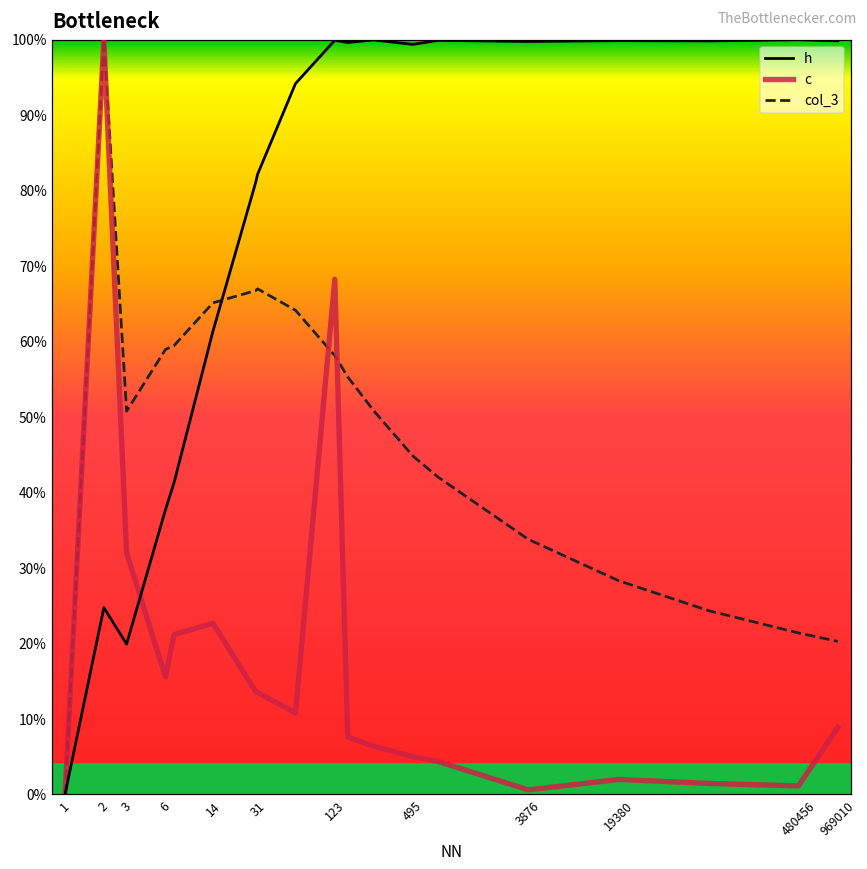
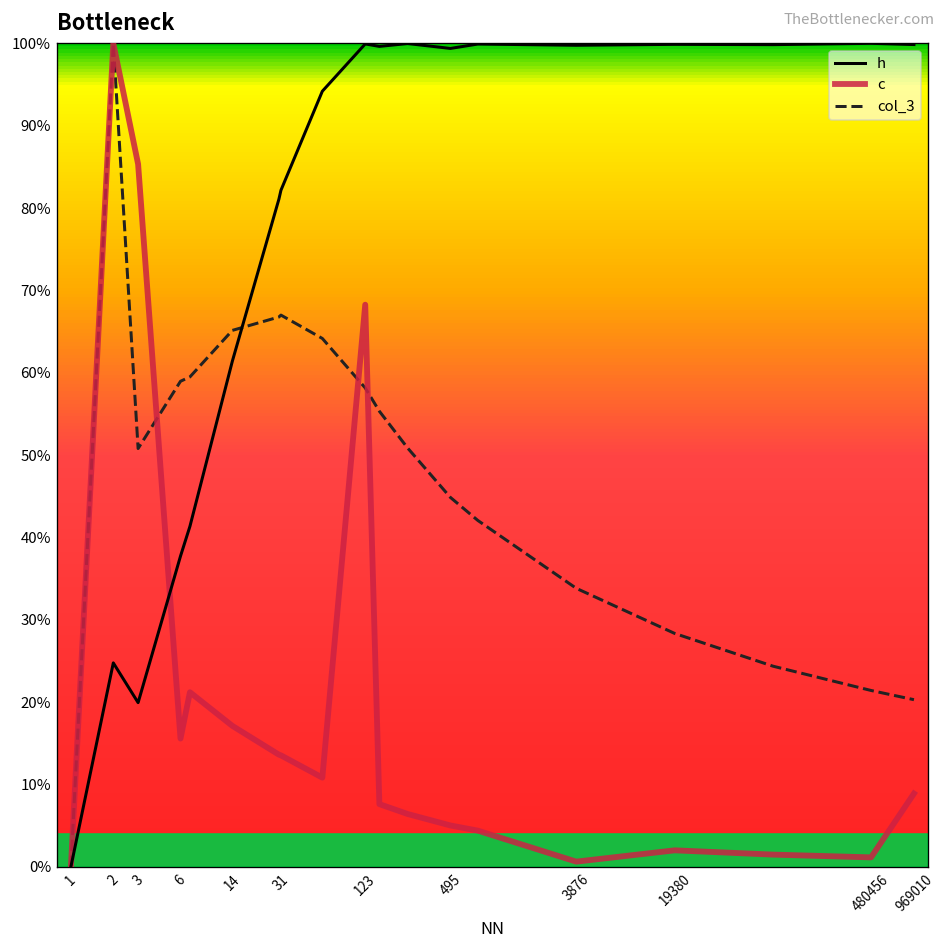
  {
    "c": {
-     "3": "32%",
+     "3": "85%",
      "6": "16%",
-     "14": "23%",
+     "14": "17%",
      "31": "14%",
      "123": "68%",
      "495": "5%",
      "969010": "9%"
    }
  }
